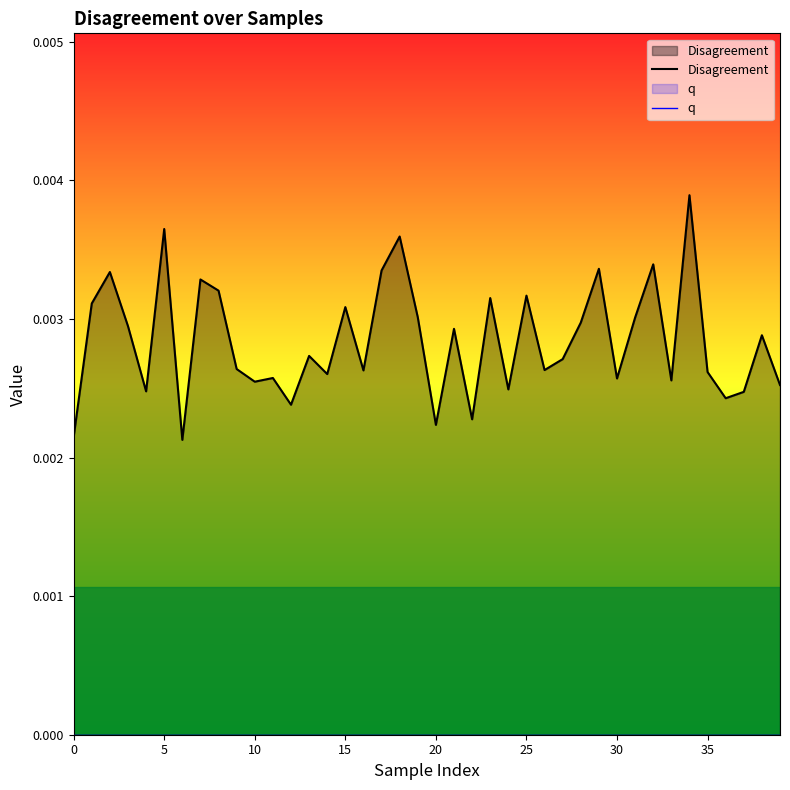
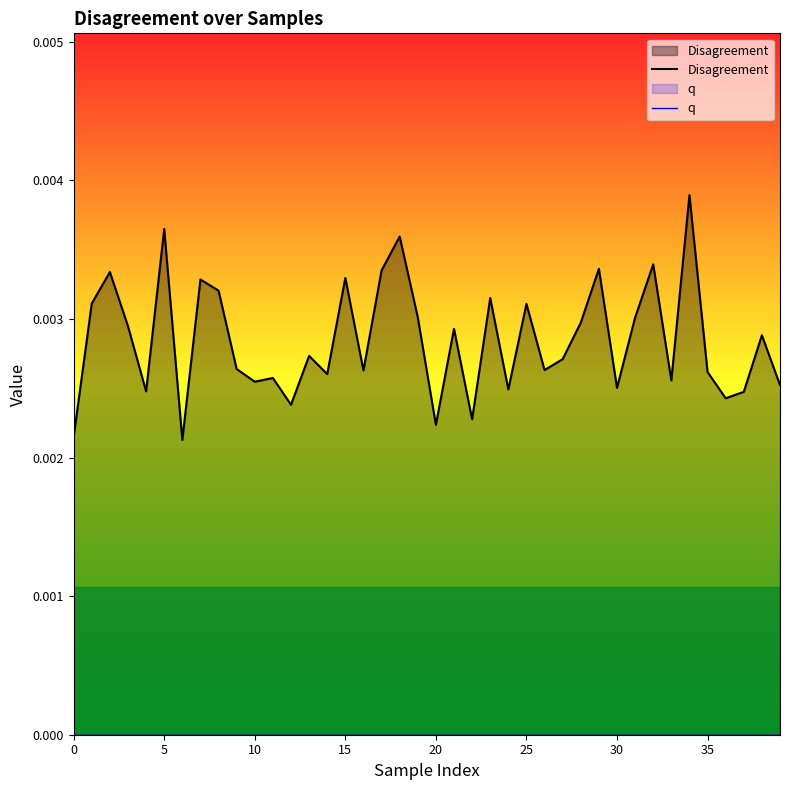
  {
    "Disagreement": {
      "0": 0.00215,
      "5": 0.00365,
      "10": 0.00255,
-     "15": 0.00309,
+     "15": 0.00330,
      "20": 0.00224,
-     "25": 0.00317,
-     "30": 0.00257,
+     "25": 0.00311,
+     "30": 0.00250,
      "35": 0.00262
    }
  }
